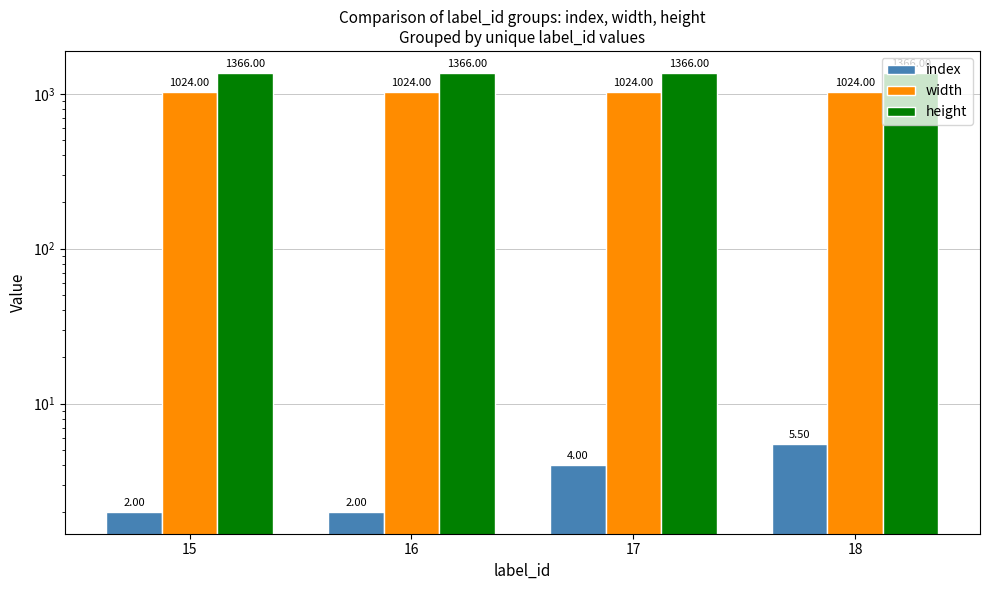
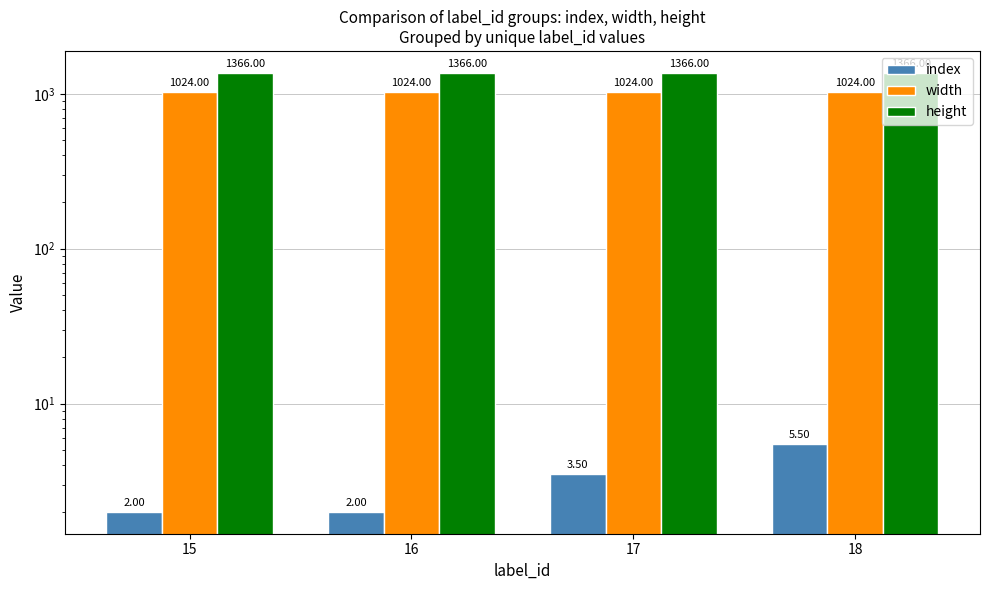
  {
    "index": {
      "15": 2.00,
      "16": 2.00,
-     "17": 4.00,
+     "17": 3.50,
      "18": 5.50
    },
    "width": {
      "15": 1024.00,
      "16": 1024.00,
      "17": 1024.00,
      "18": 1024.00
    },
    "height": {
      "15": 1366.00,
      "16": 1366.00,
      "17": 1366.00
    }
  }
